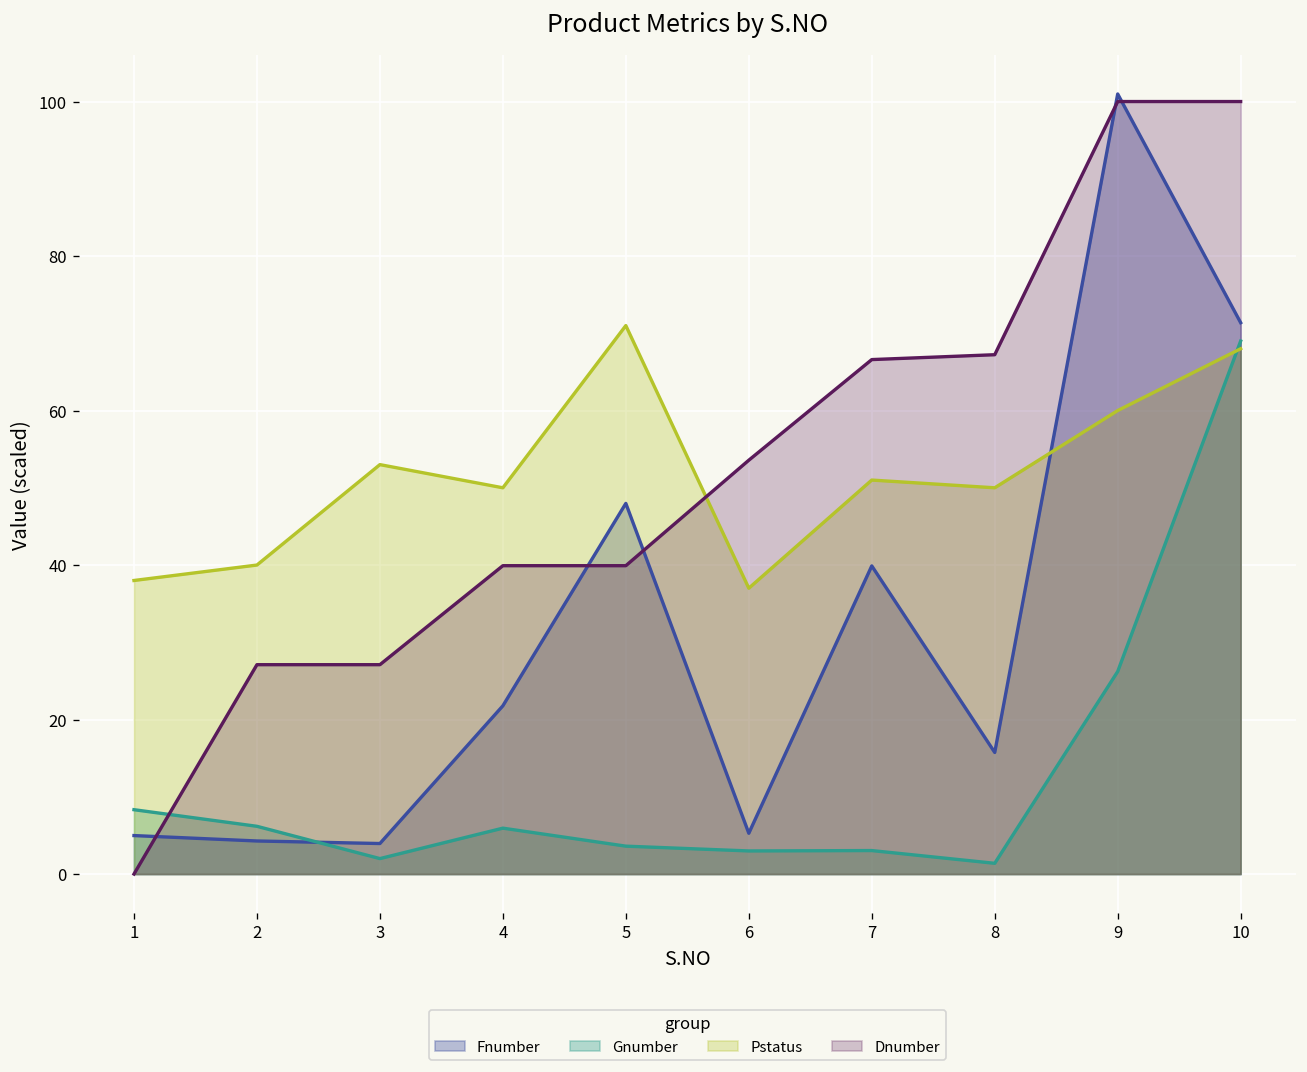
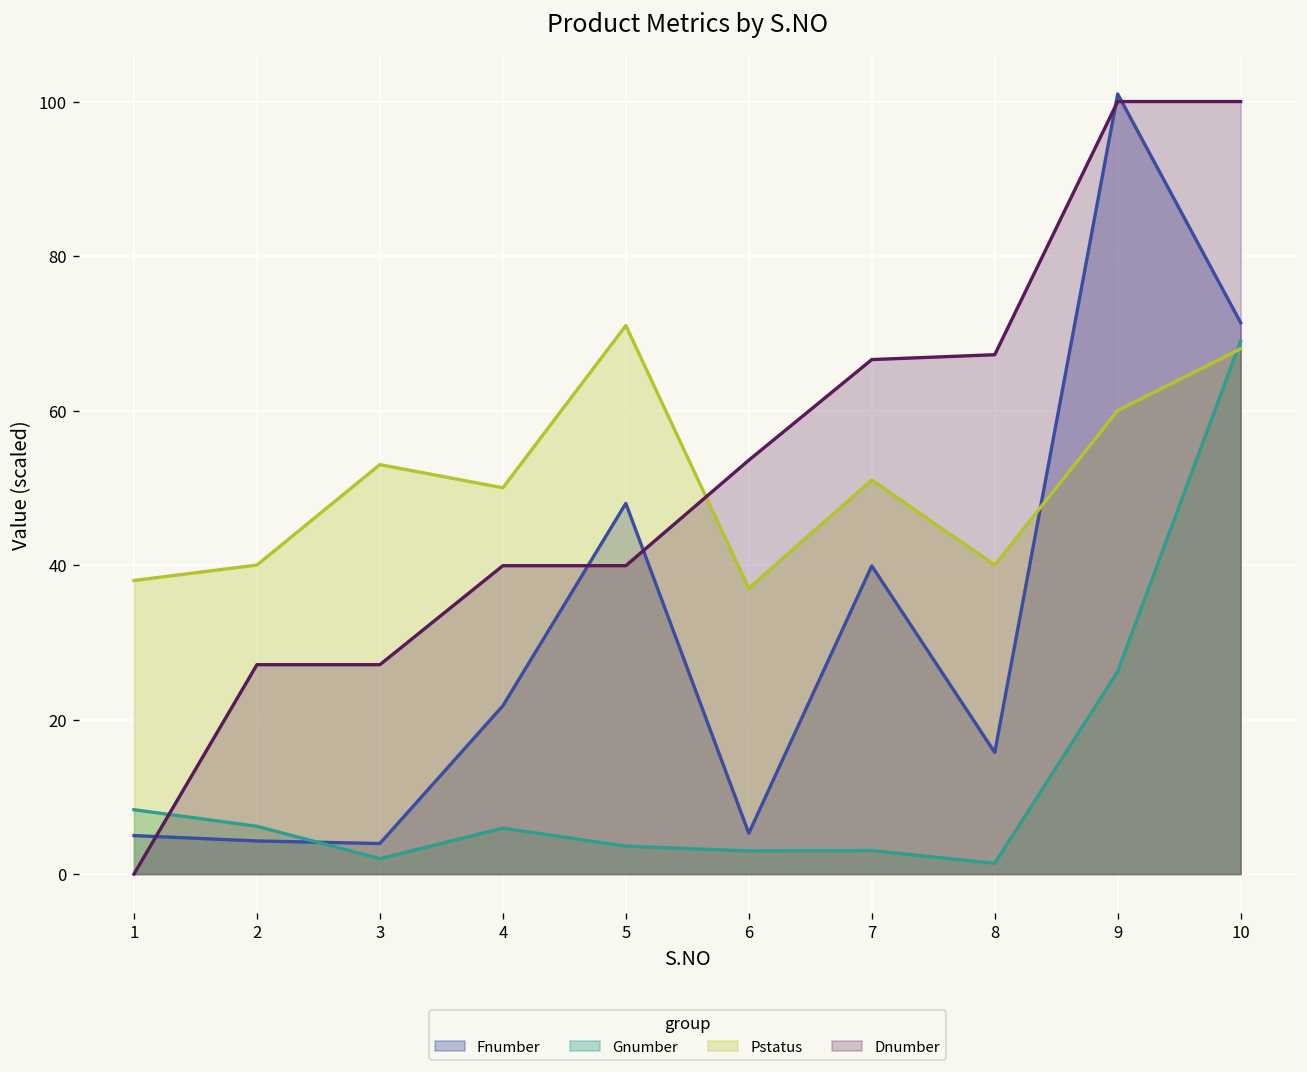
  {
    "Pstatus": {
      "1": 38,
      "2": 40,
      "3": 53,
      "4": 50,
      "5": 71,
      "6": 37,
      "7": 51,
-     "8": 50,
+     "8": 40,
      "9": 60,
      "10": 68
    }
  }
